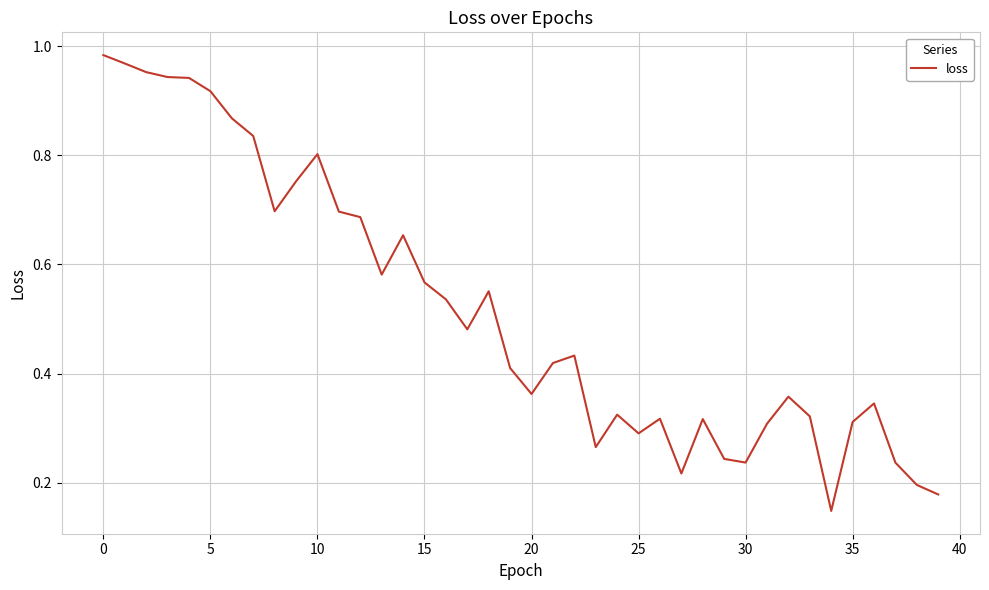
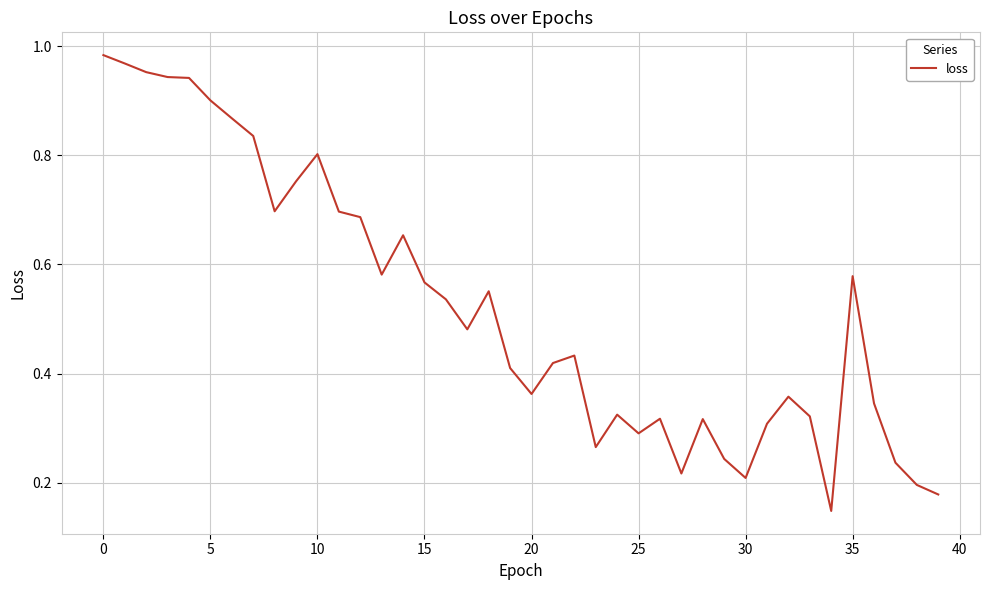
  {
    "0": 0.98,
-   "5": 0.92,
+   "5": 0.90,
    "10": 0.80,
    "15": 0.57,
    "20": 0.36,
    "25": 0.29,
-   "30": 0.24,
-   "35": 0.31
+   "30": 0.21,
+   "35": 0.58
  }
